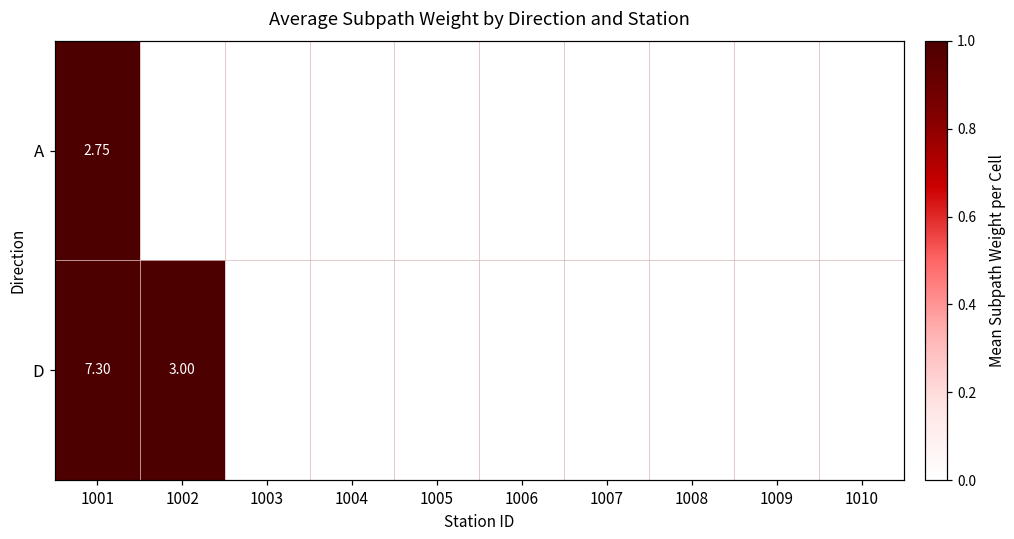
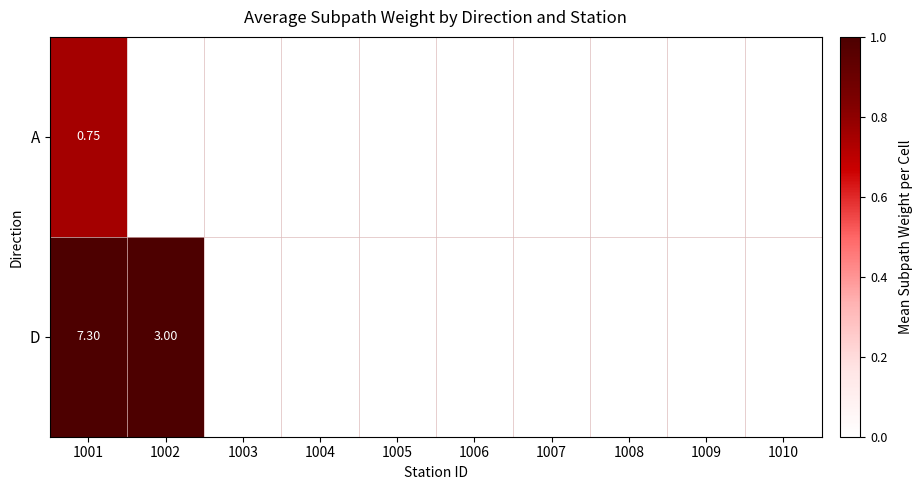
  {
    "A": {
-     "1001": 2.75
+     "1001": 0.75
    },
    "D": {
      "1001": 7.30,
      "1002": 3.00
    }
  }
